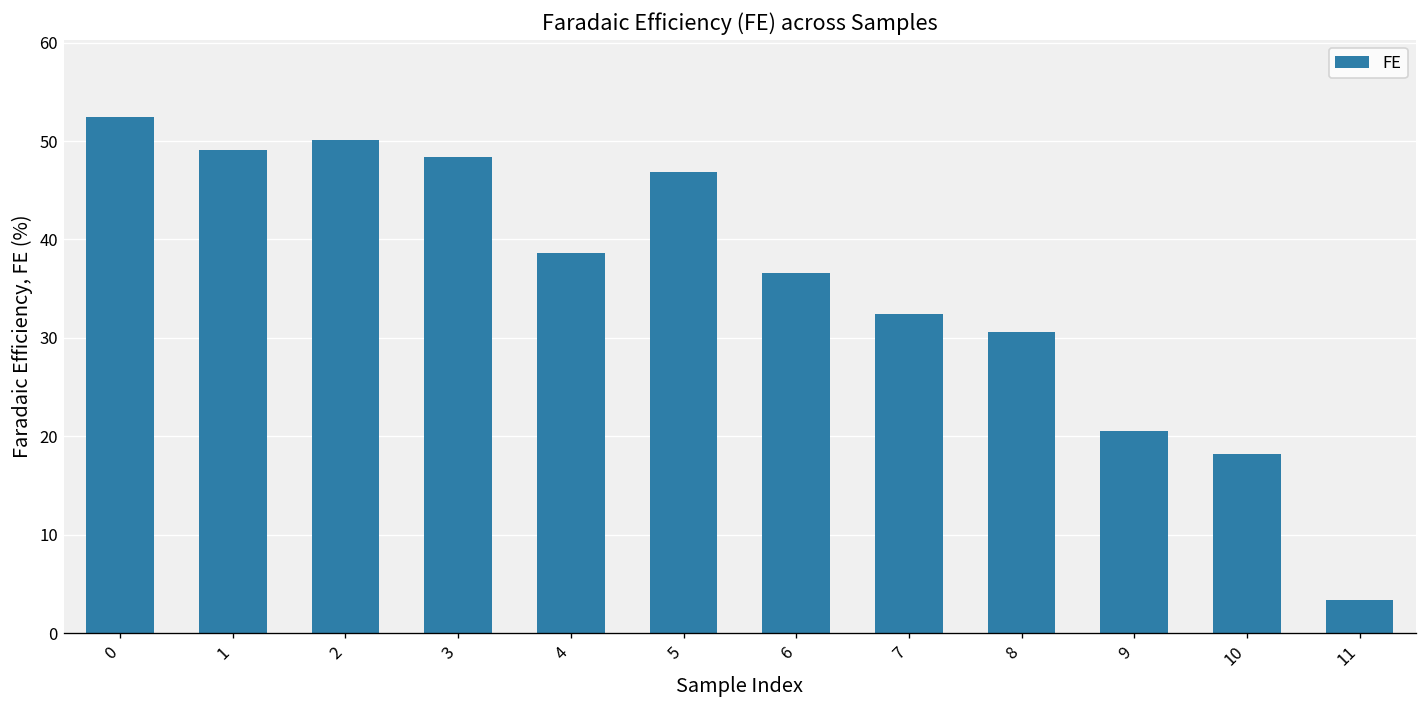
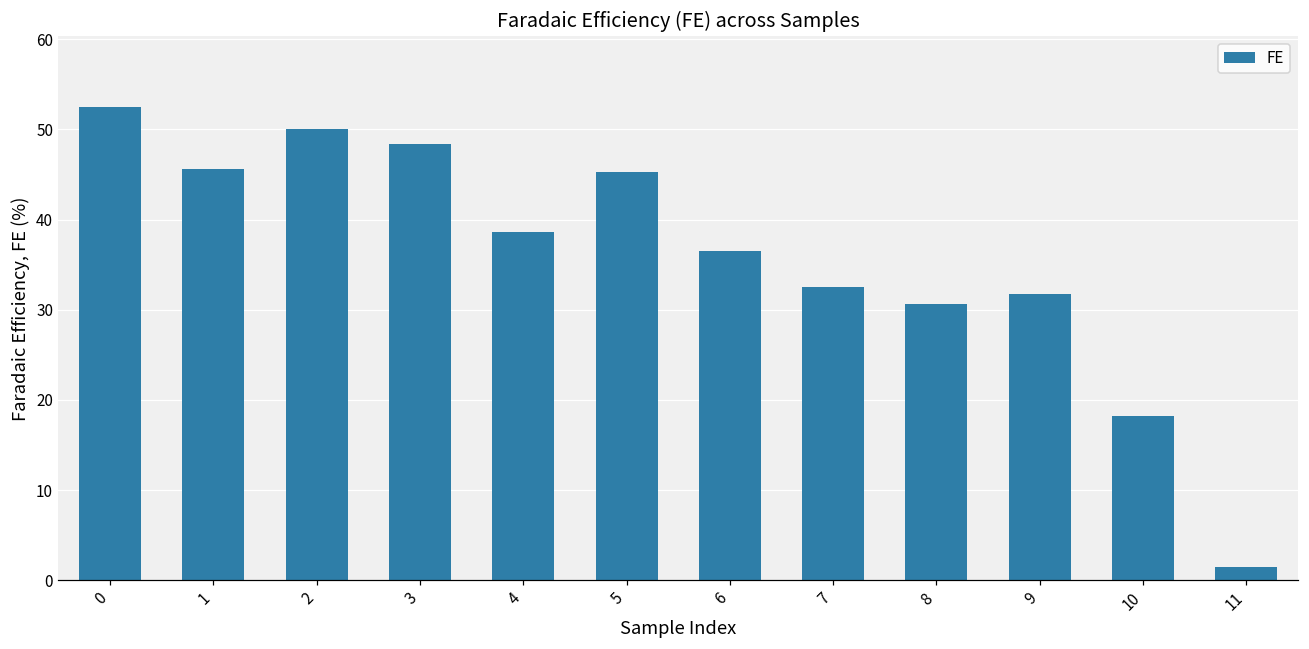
  {
    "0": 52,
-   "1": 49,
+   "1": 46,
    "2": 50,
    "3": 48,
    "4": 39,
-   "5": 47,
+   "5": 45,
    "6": 37,
    "7": 32,
    "8": 31,
-   "9": 21,
+   "9": 32,
    "10": 18,
-   "11": 3
+   "11": 1
  }
